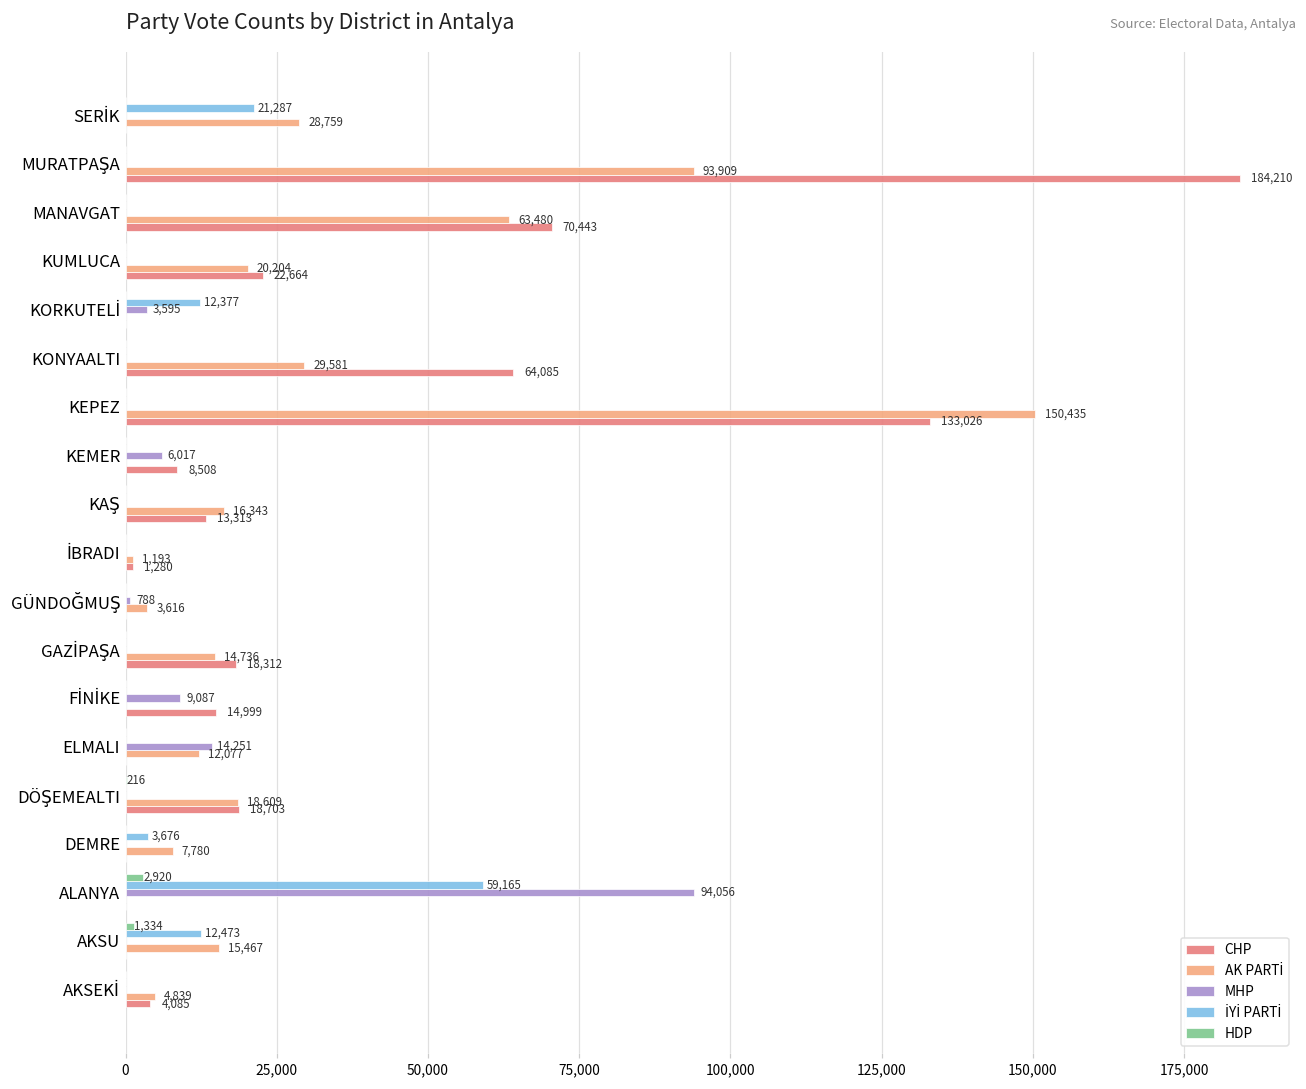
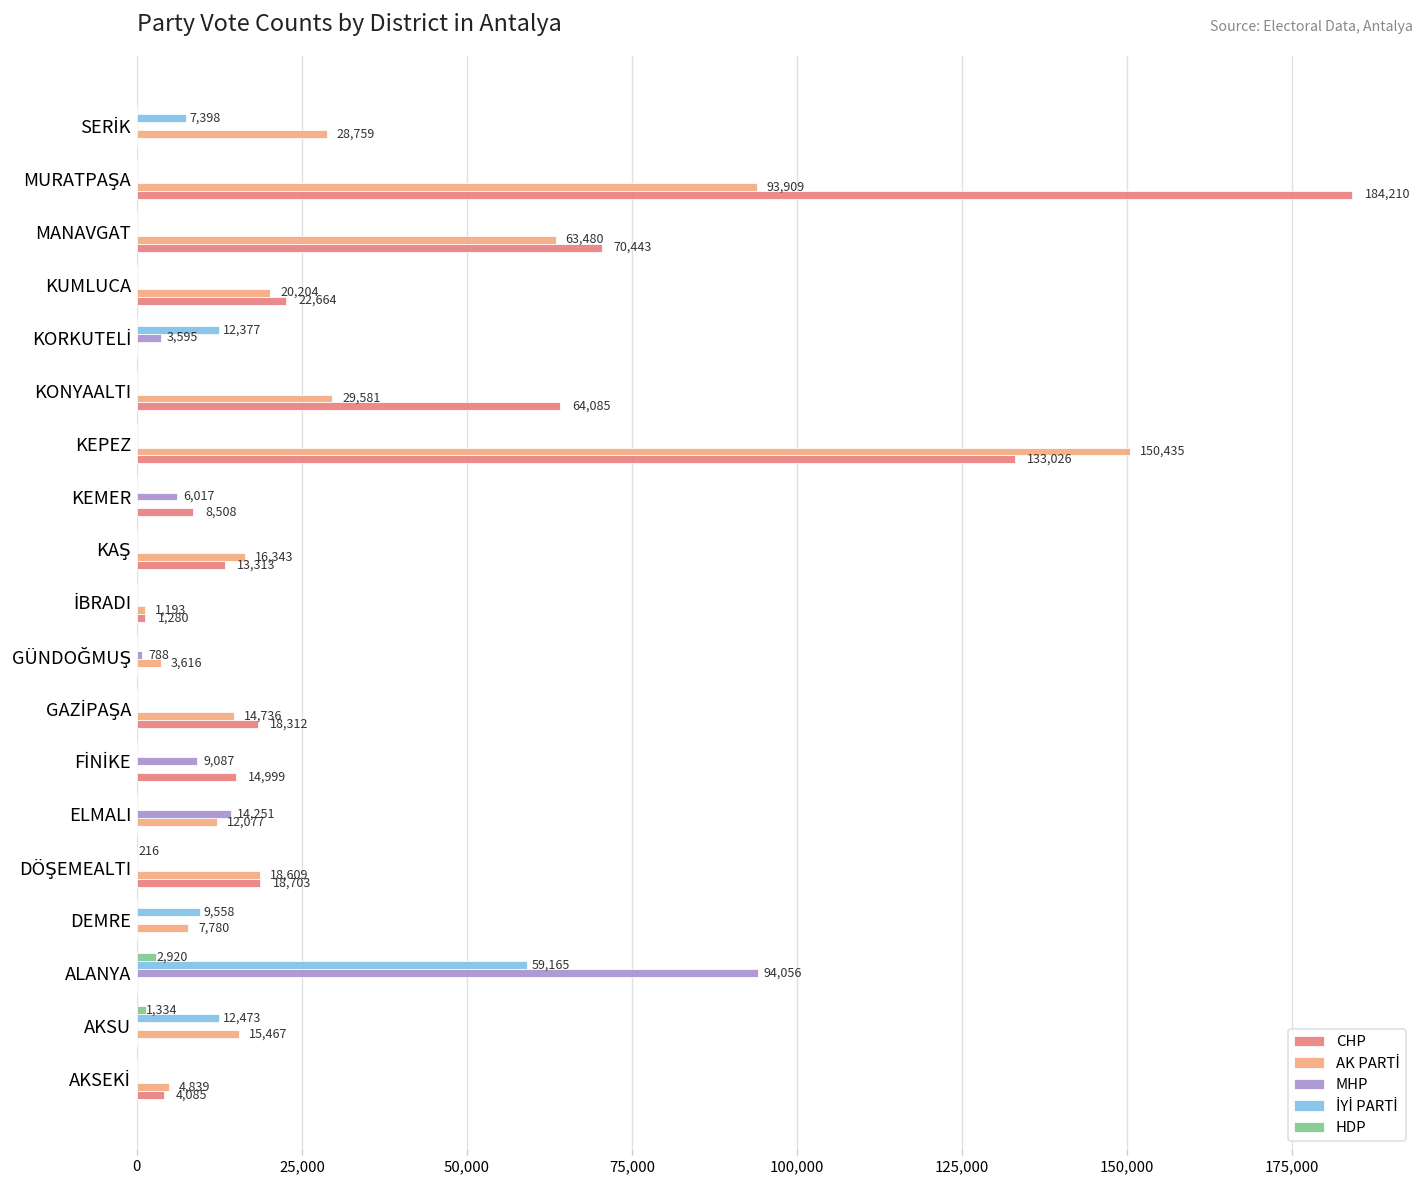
  {
    "MHP": {
      "KORKUTELİ": "3,595",
      "KEMER": "6,017",
      "GÜNDOĞMUŞ": "788",
      "FİNİKE": "9,087",
      "ALANYA": "94,056"
    },
    "İYİ PARTİ": {
-     "SERİK": "21,287",
+     "SERİK": "7,398",
      "KORKUTELİ": "12,377",
-     "DEMRE": "3,676",
+     "DEMRE": "9,558",
      "ALANYA": "59,165",
      "AKSU": "12,473"
    },
    "HDP": {
      "DÖŞEMEALTI": "216",
      "ALANYA": "2,920",
      "AKSU": "1,334"
    }
  }
